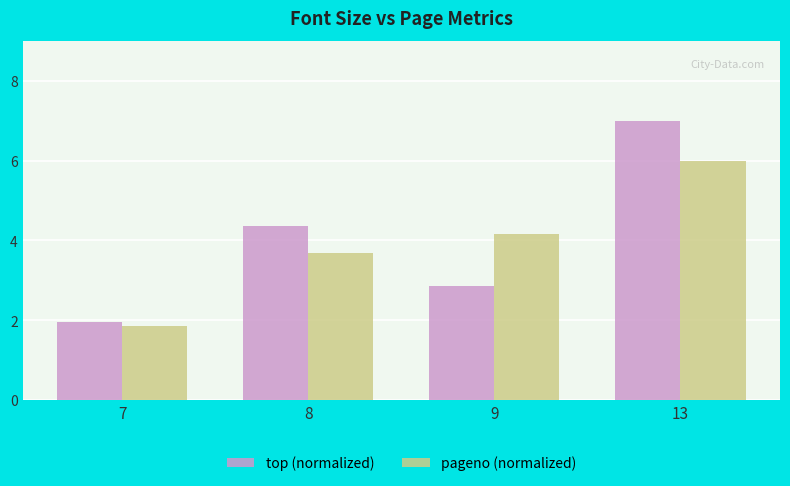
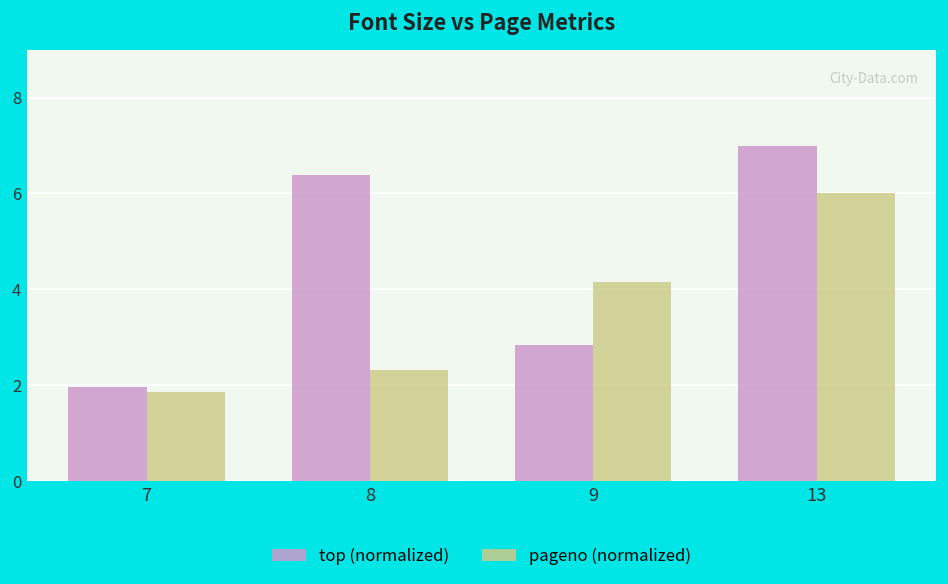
  {
    "top (normalized)": {
      "7": 2.0,
-     "8": 4.4,
+     "8": 6.4,
      "9": 2.8,
      "13": 7.0
    },
    "pageno (normalized)": {
      "7": 1.8,
-     "8": 3.7,
+     "8": 2.3,
      "9": 4.2,
      "13": 6.0
    }
  }
